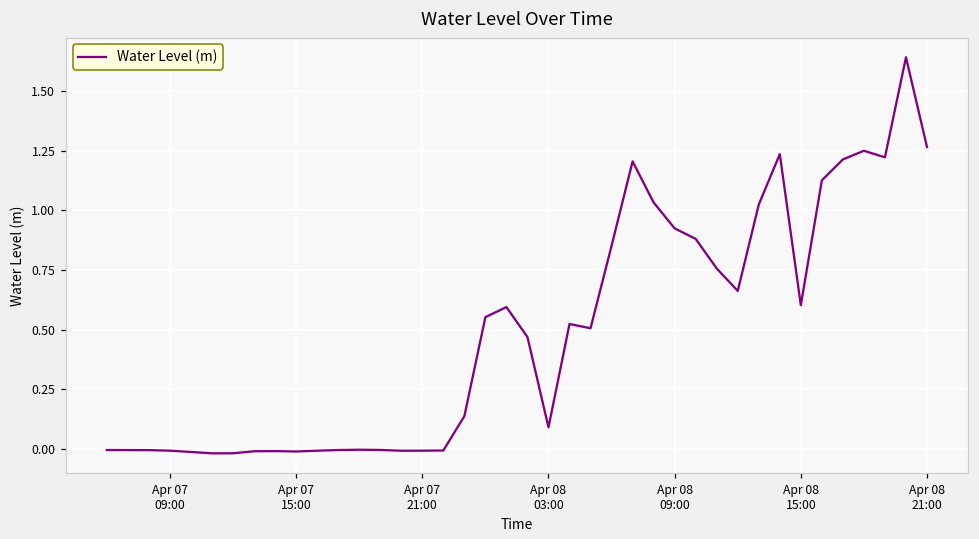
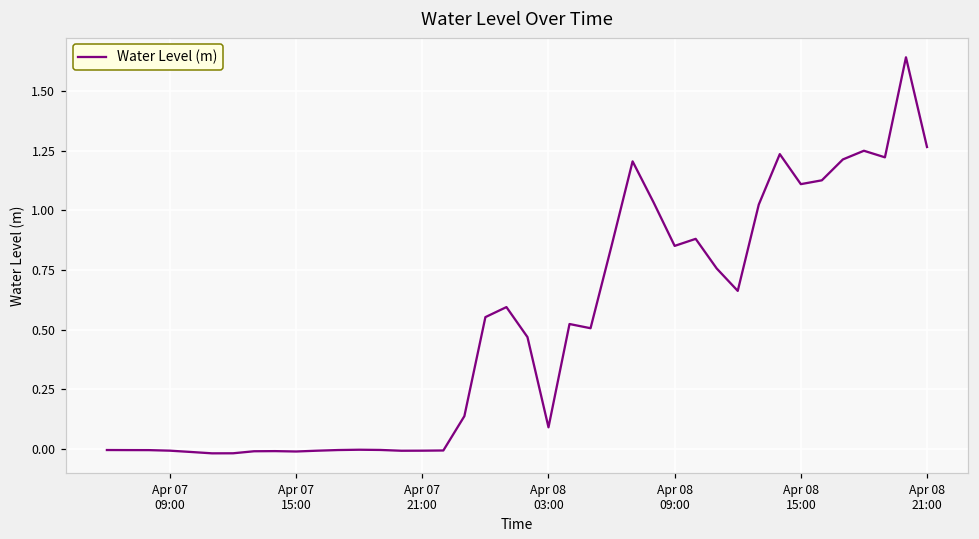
  {
    "Apr 07 09:00": -0.01,
    "Apr 07 15:00": -0.01,
    "Apr 07 21:00": -0.01,
    "Apr 08 03:00": 0.09,
-   "Apr 08 09:00": 0.92,
-   "Apr 08 15:00": 0.60,
+   "Apr 08 09:00": 0.85,
+   "Apr 08 15:00": 1.11,
    "Apr 08 21:00": 1.26
  }
